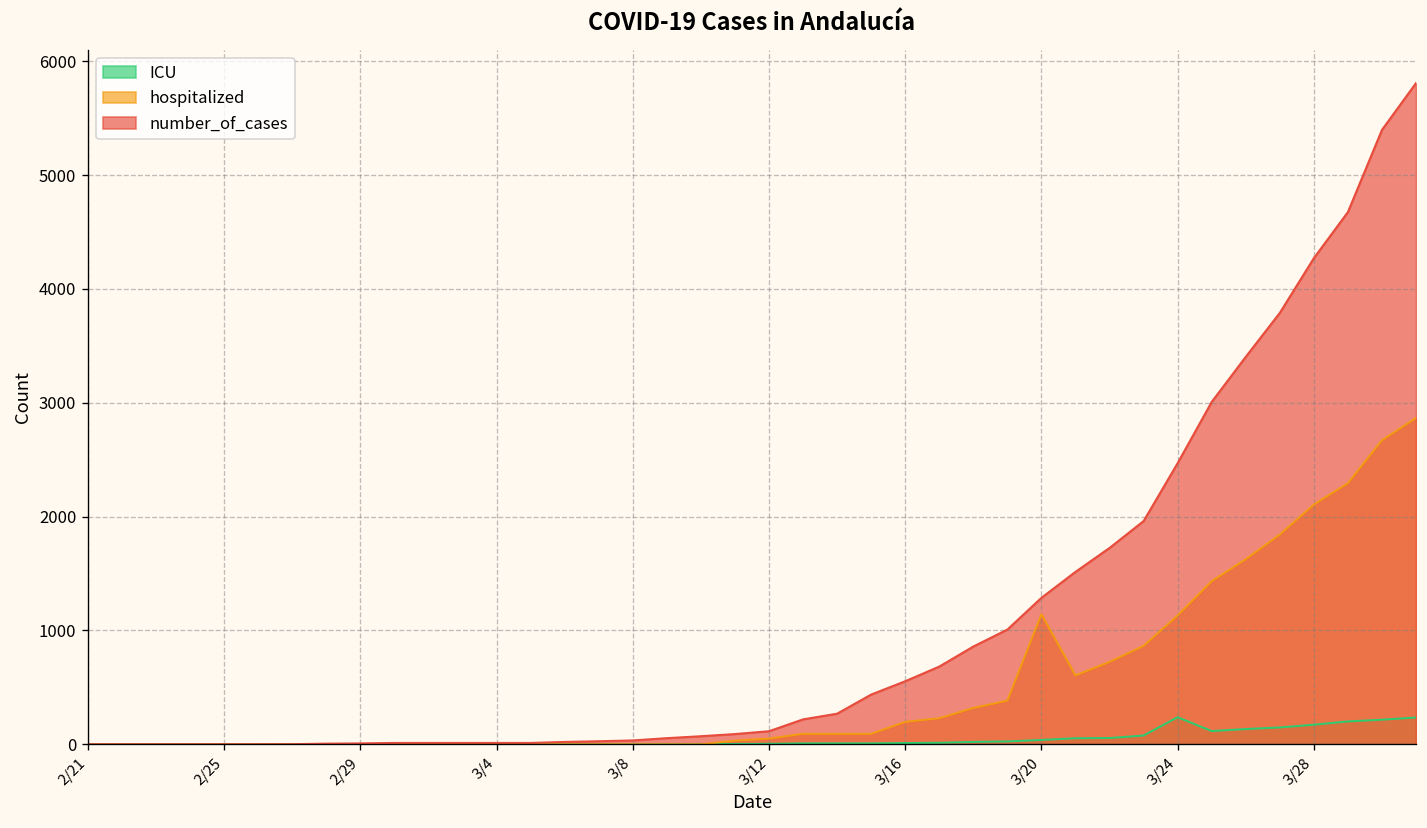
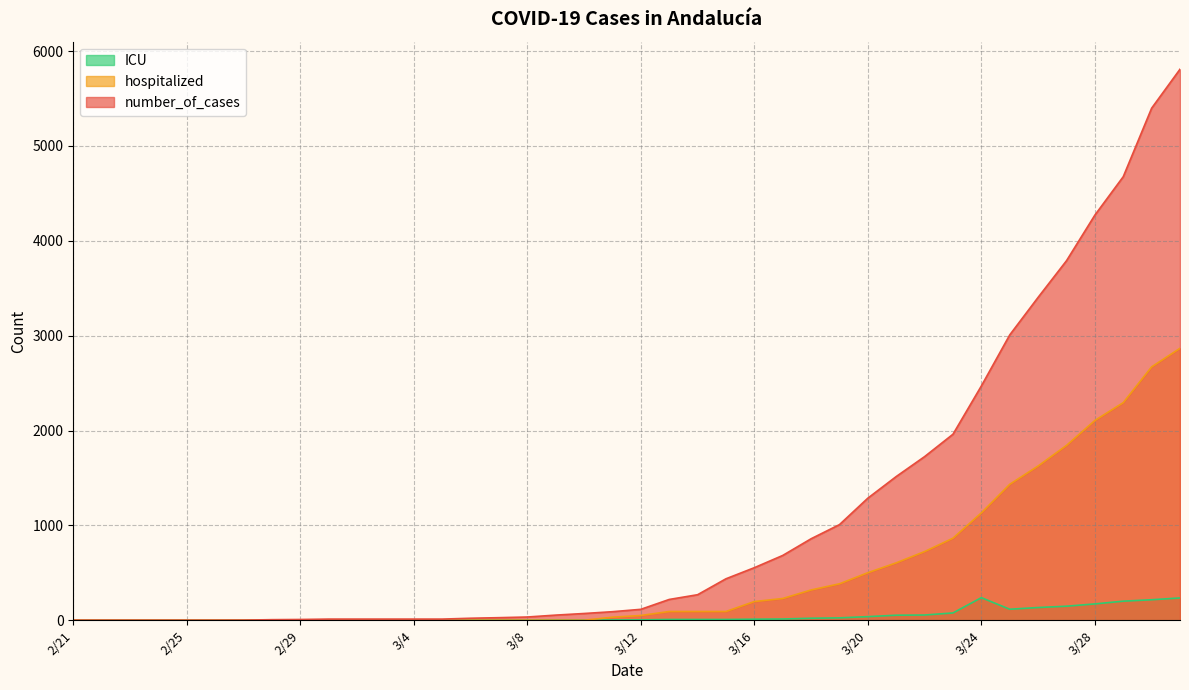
  {
    "ICU": {
      "3/12": 0,
      "3/16": 0,
      "3/20": 0,
      "3/24": 200,
      "3/28": 200
    },
    "hospitalized": {
      "3/12": 100,
      "3/16": 200,
-     "3/20": 1100,
+     "3/20": 500,
      "3/24": 1100,
      "3/28": 2100
    },
    "number_of_cases": {
      "3/8": 0,
      "3/12": 100,
      "3/16": 600,
      "3/20": 1300,
      "3/24": 2500,
      "3/28": 4300
    }
  }
